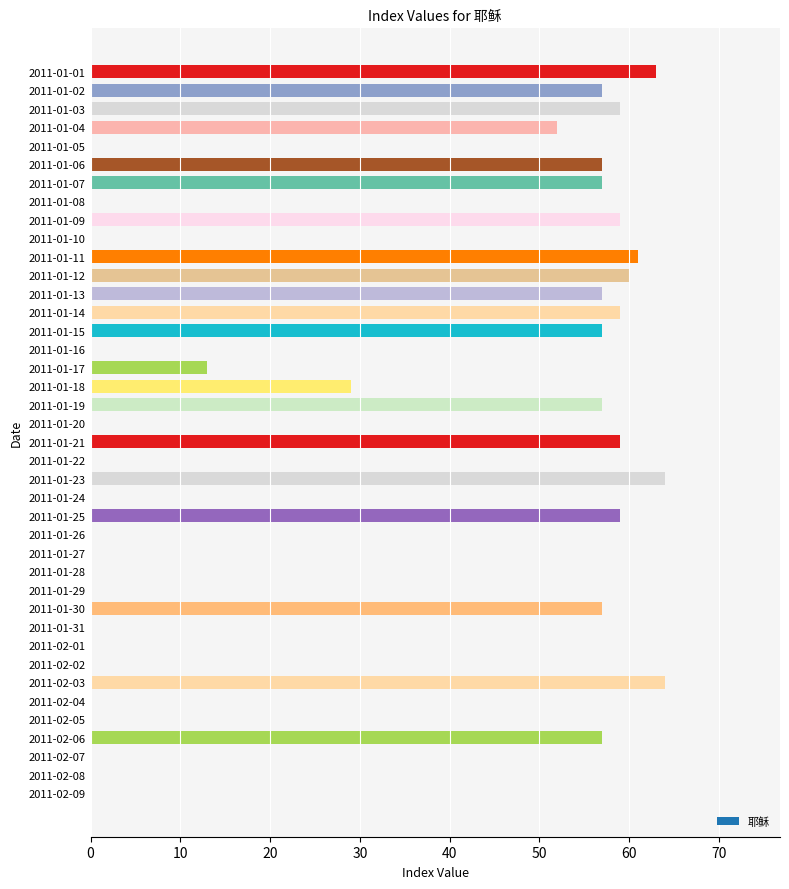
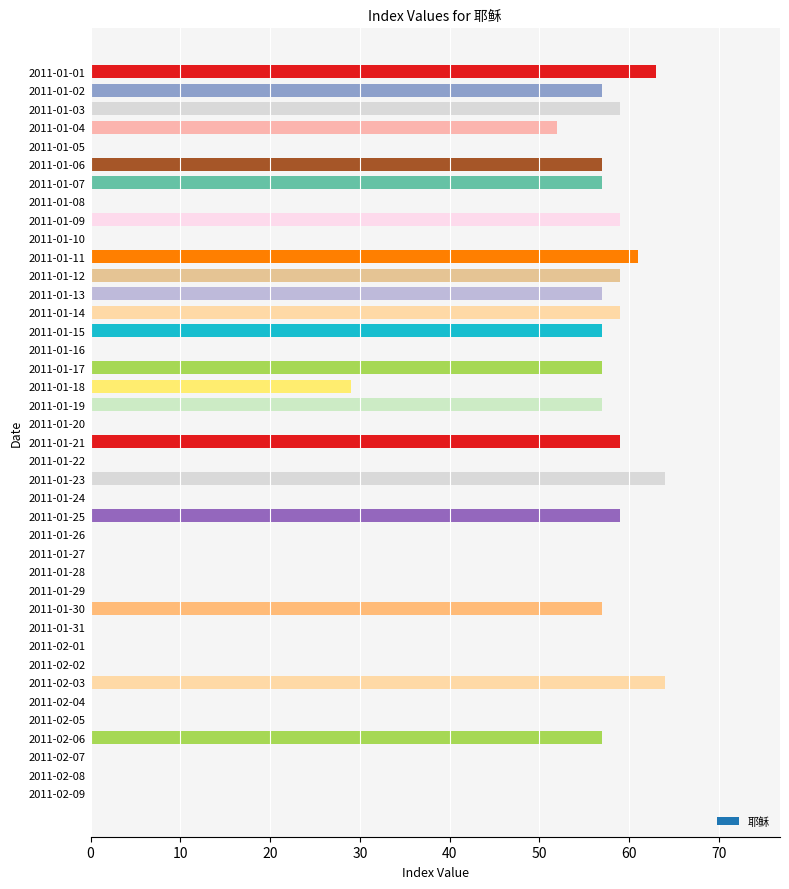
  {
    "2011-01-01": 63,
    "2011-01-02": 57,
    "2011-01-03": 59,
    "2011-01-04": 52,
    "2011-01-05": 0,
    "2011-01-06": 57,
    "2011-01-07": 57,
    "2011-01-08": 0,
    "2011-01-09": 59,
    "2011-01-10": 0,
    "2011-01-11": 61,
-   "2011-01-12": 60,
+   "2011-01-12": 59,
    "2011-01-13": 57,
    "2011-01-14": 59,
    "2011-01-15": 57,
    "2011-01-16": 0,
-   "2011-01-17": 13,
+   "2011-01-17": 57,
    "2011-01-18": 29,
    "2011-01-19": 57,
    "2011-01-20": 0,
    "2011-01-21": 59,
    "2011-01-22": 0,
    "2011-01-23": 64,
    "2011-01-24": 0,
    "2011-01-25": 59,
    "2011-01-26": 0,
    "2011-01-27": 0,
    "2011-01-28": 0,
    "2011-01-29": 0,
    "2011-01-30": 57,
    "2011-01-31": 0,
    "2011-02-01": 0,
    "2011-02-02": 0,
    "2011-02-03": 64,
    "2011-02-04": 0,
    "2011-02-05": 0,
    "2011-02-06": 57,
    "2011-02-07": 0,
    "2011-02-08": 0,
    "2011-02-09": 0
  }
